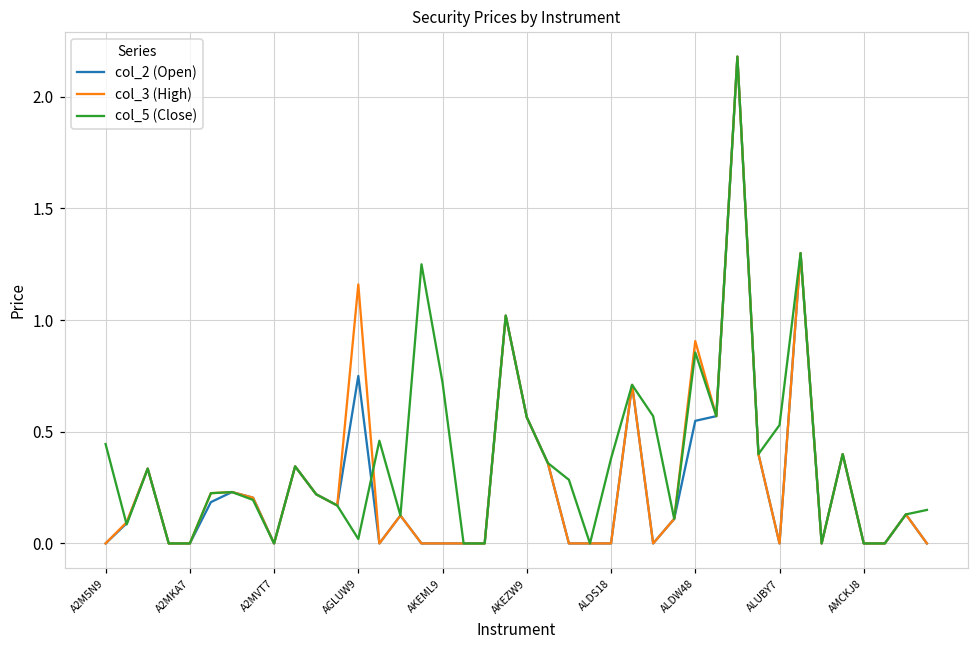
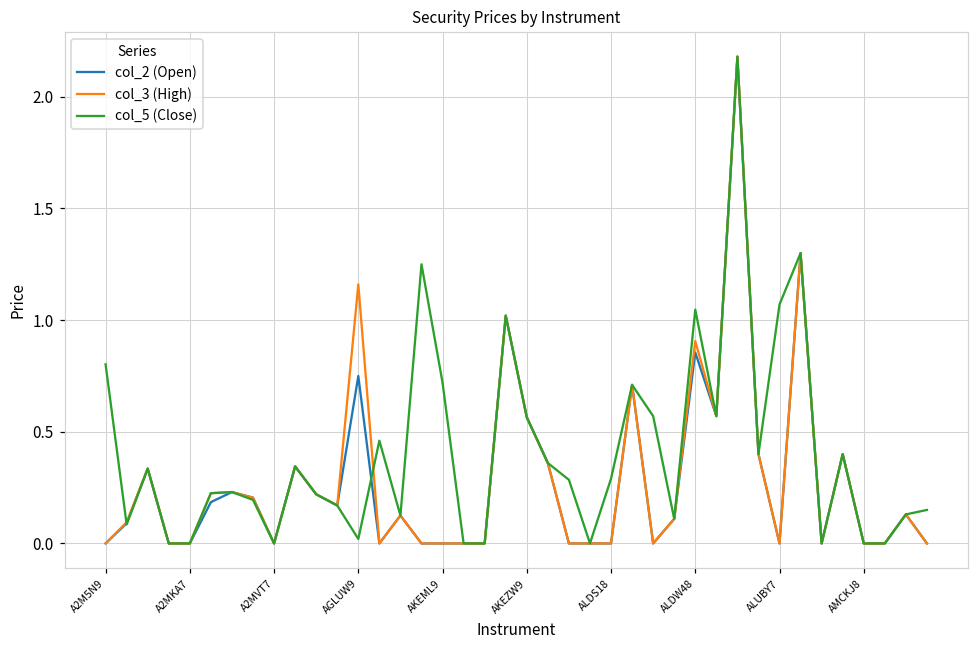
  {
    "col_2 (Open)": {
      "AGLUW9": 0.75,
-     "ALDW48": 0.55
+     "ALDW48": 0.86
    },
    "col_3 (High)": {
      "AGLUW9": 1.16,
      "ALDW48": 0.91
    },
    "col_5 (Close)": {
-     "A2M5N9": 0.45,
+     "A2M5N9": 0.80,
      "AGLUW9": 0.02,
      "AKEML9": 0.72,
-     "ALDS18": 0.38,
-     "ALDW48": 0.86,
-     "ALUBY7": 0.53
+     "ALDS18": 0.29,
+     "ALDW48": 1.05,
+     "ALUBY7": 1.07
    }
  }
